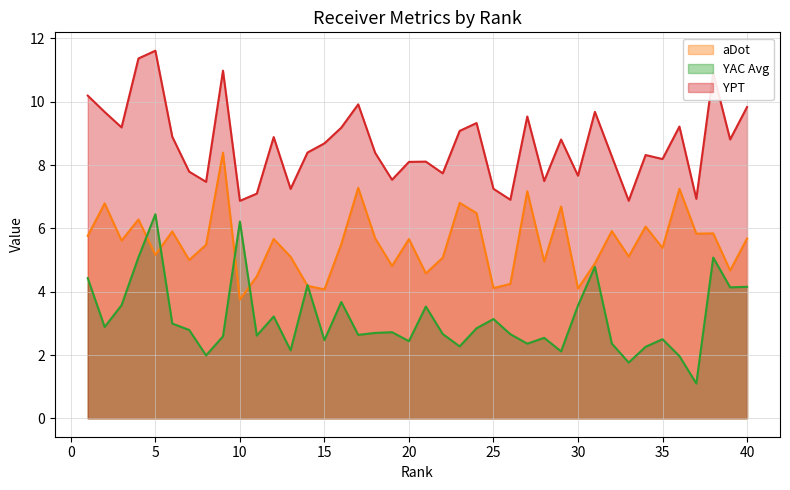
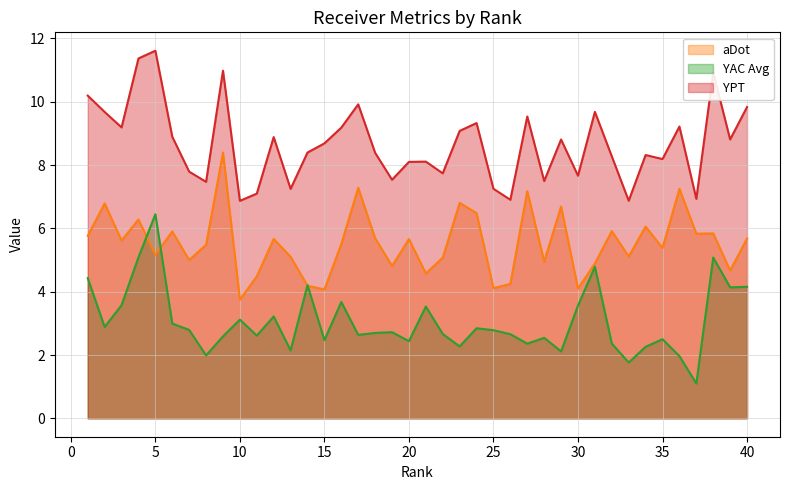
  {
    "YAC Avg": {
      "5": 6.4,
-     "10": 6.2,
+     "10": 3.1,
      "15": 2.5,
      "20": 2.4,
-     "25": 3.1,
+     "25": 2.8,
      "30": 3.6,
      "35": 2.5,
      "40": 4.2
    }
  }
